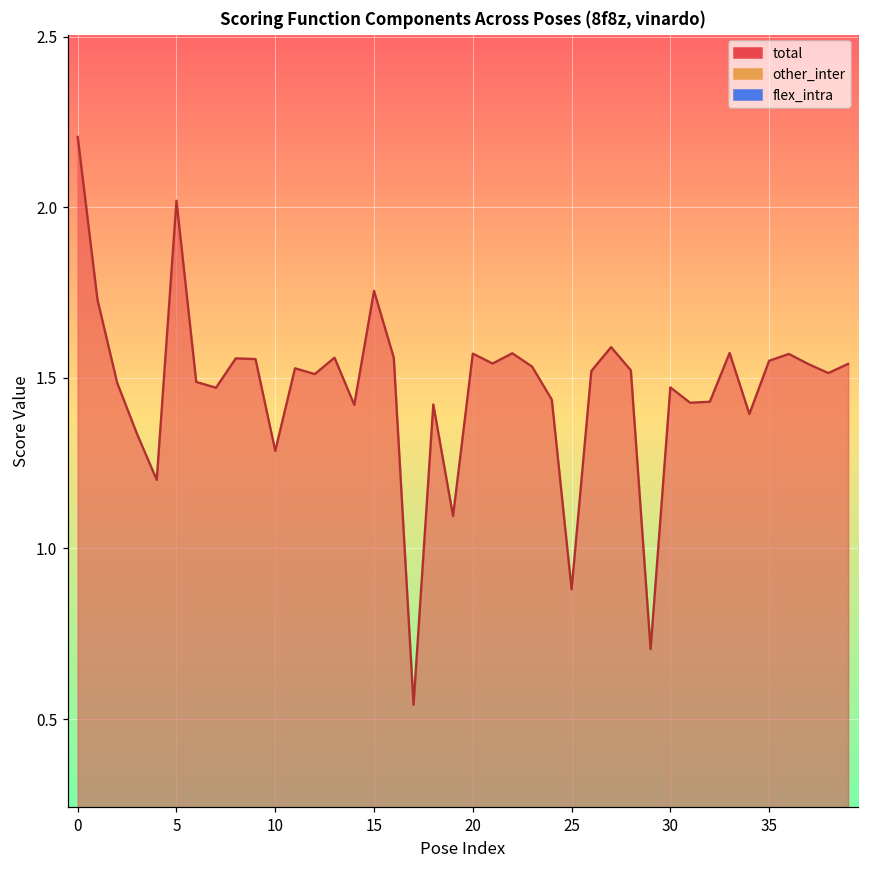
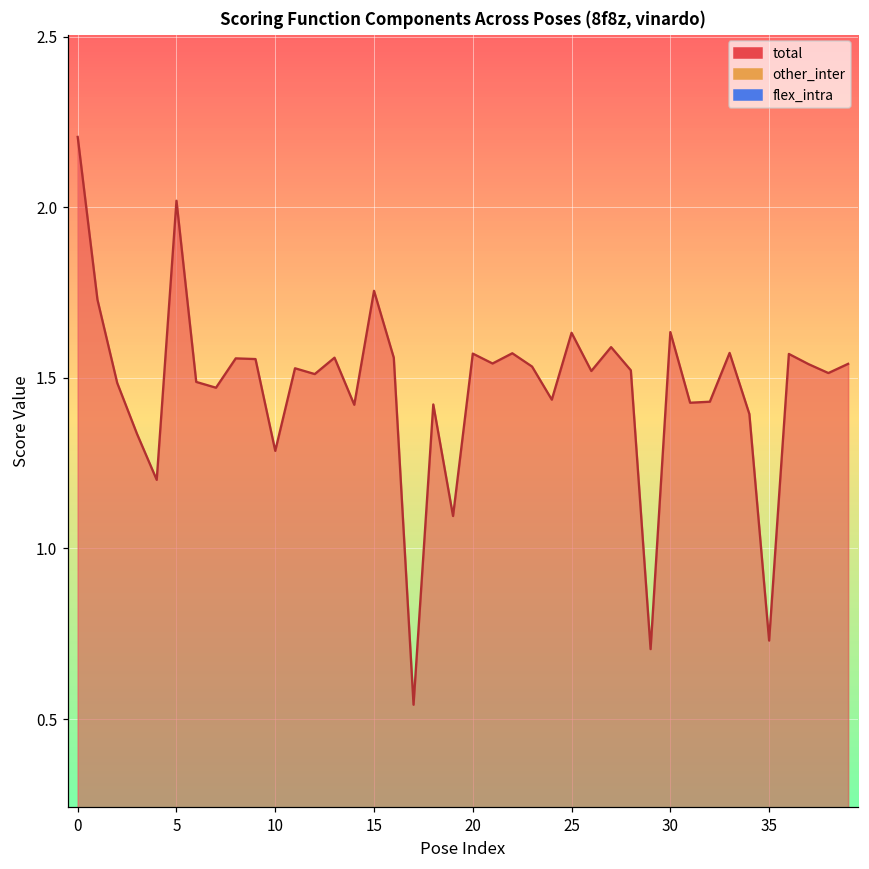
  {
    "total": {
      "0": 2.21,
      "5": 2.02,
      "10": 1.29,
      "15": 1.76,
      "20": 1.57,
-     "25": 0.88,
-     "30": 1.47,
-     "35": 1.55
+     "25": 1.63,
+     "30": 1.63,
+     "35": 0.73
    }
  }
